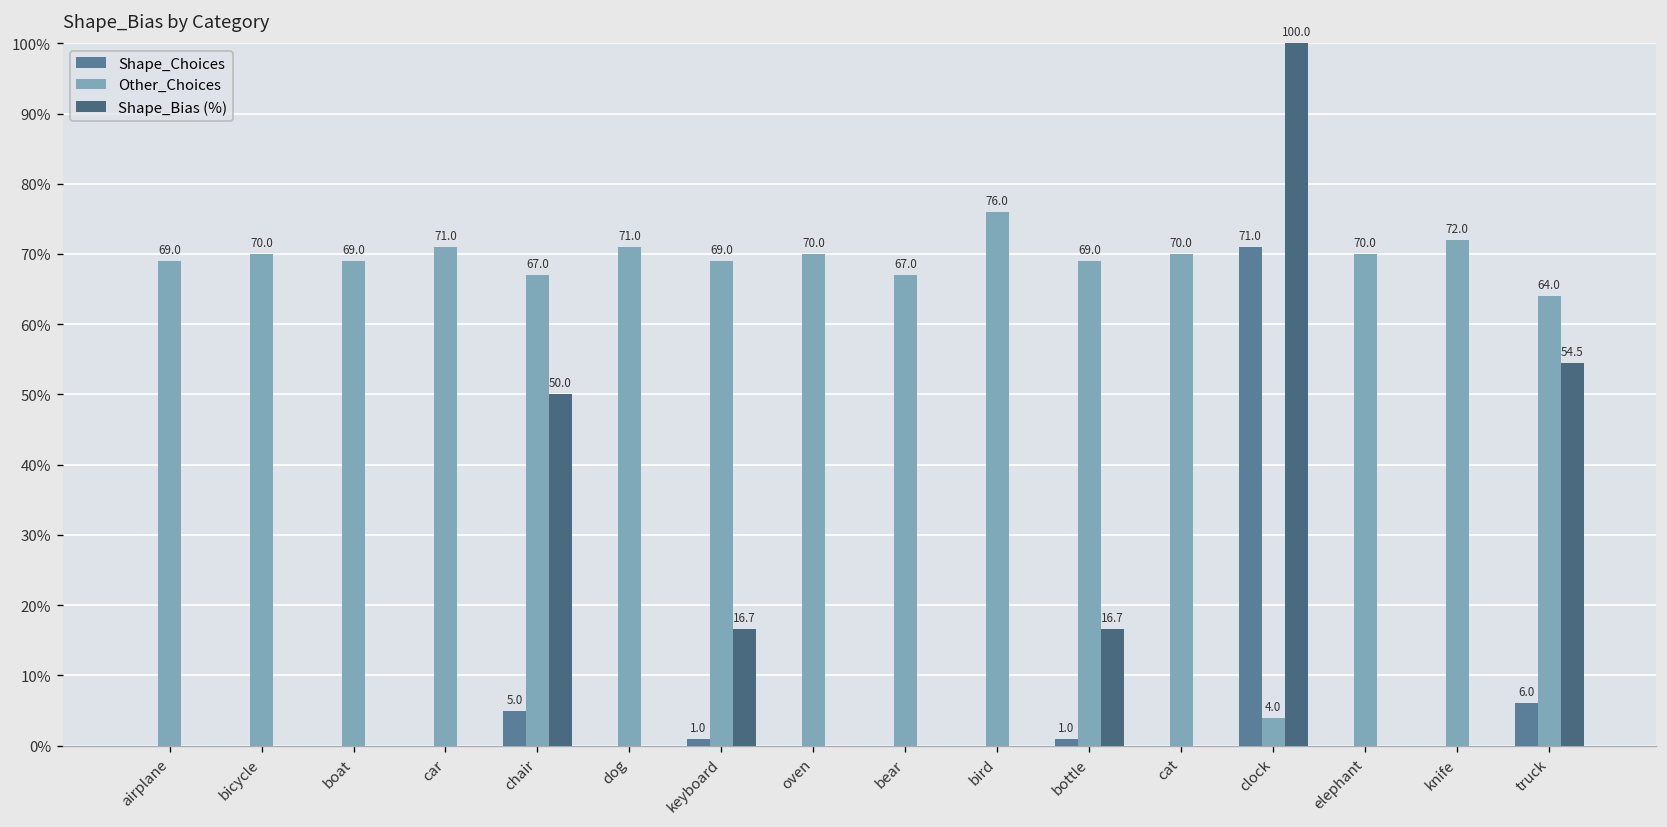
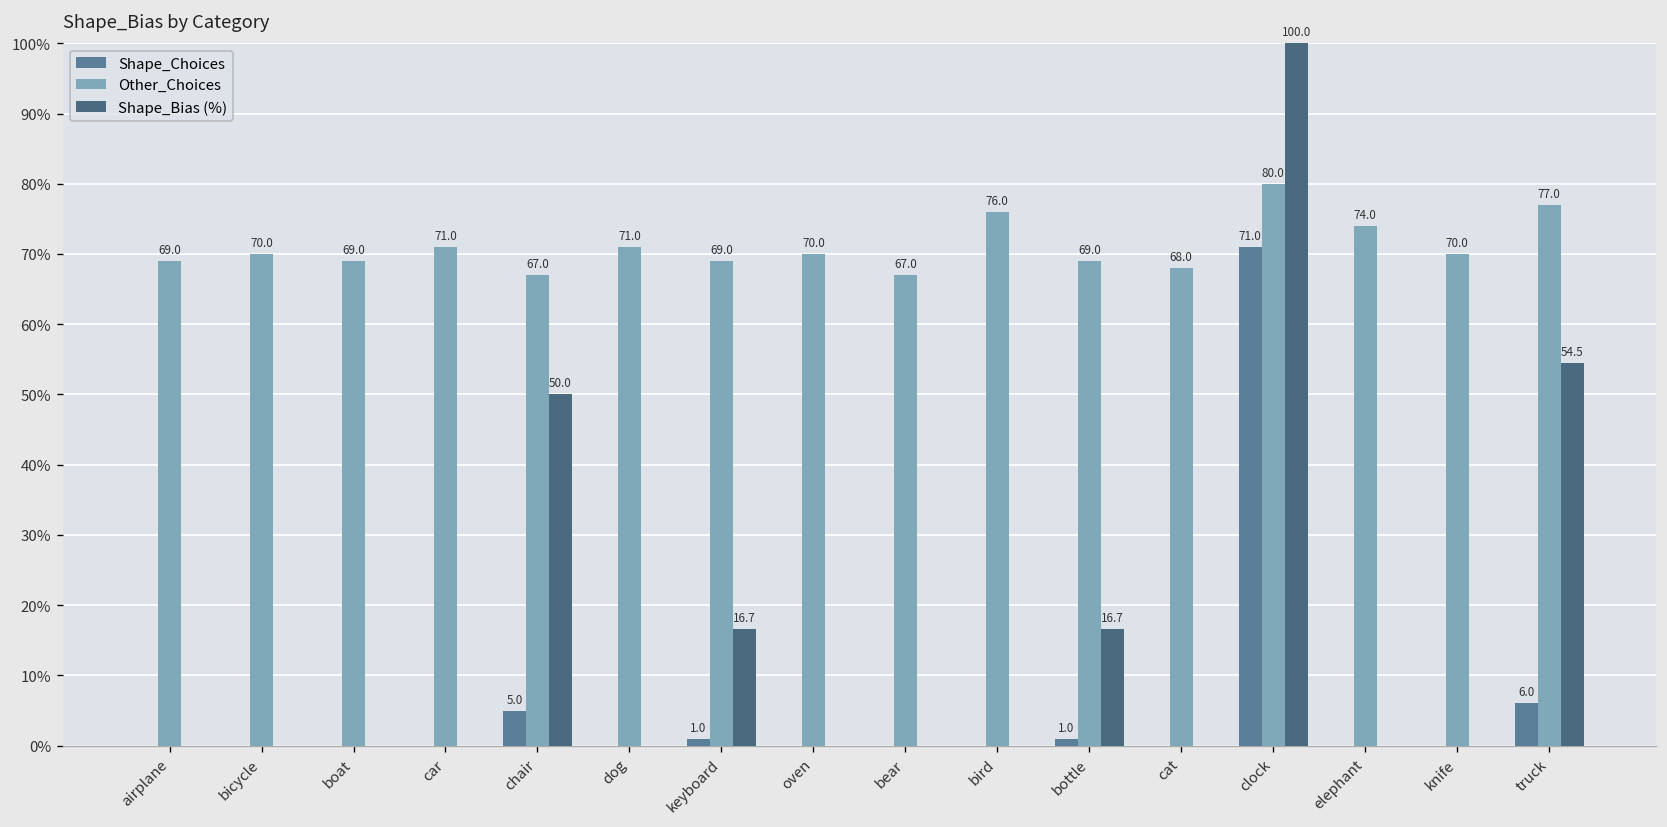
  {
    "Other_Choices": {
      "airplane": 69.0,
      "bicycle": 70.0,
      "boat": 69.0,
      "car": 71.0,
      "chair": 67.0,
      "dog": 71.0,
      "keyboard": 69.0,
      "oven": 70.0,
      "bear": 67.0,
      "bird": 76.0,
      "bottle": 69.0,
-     "cat": 70.0,
-     "clock": 4.0,
-     "elephant": 70.0,
-     "knife": 72.0,
-     "truck": 64.0
+     "cat": 68.0,
+     "clock": 80.0,
+     "elephant": 74.0,
+     "knife": 70.0,
+     "truck": 77.0
    }
  }
